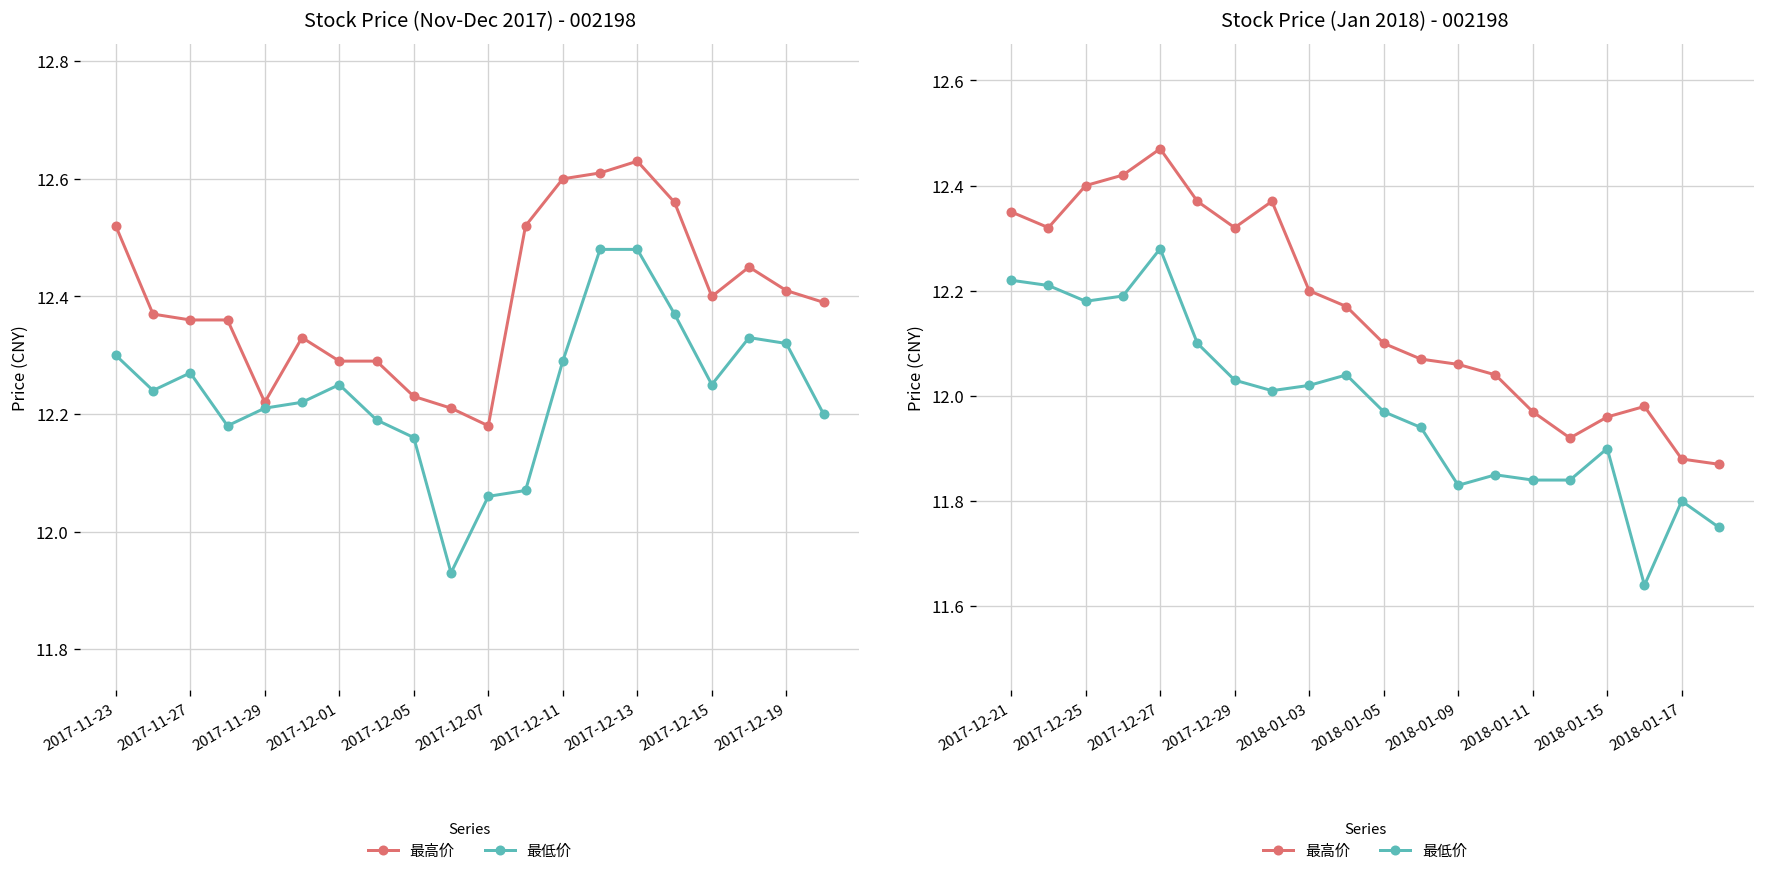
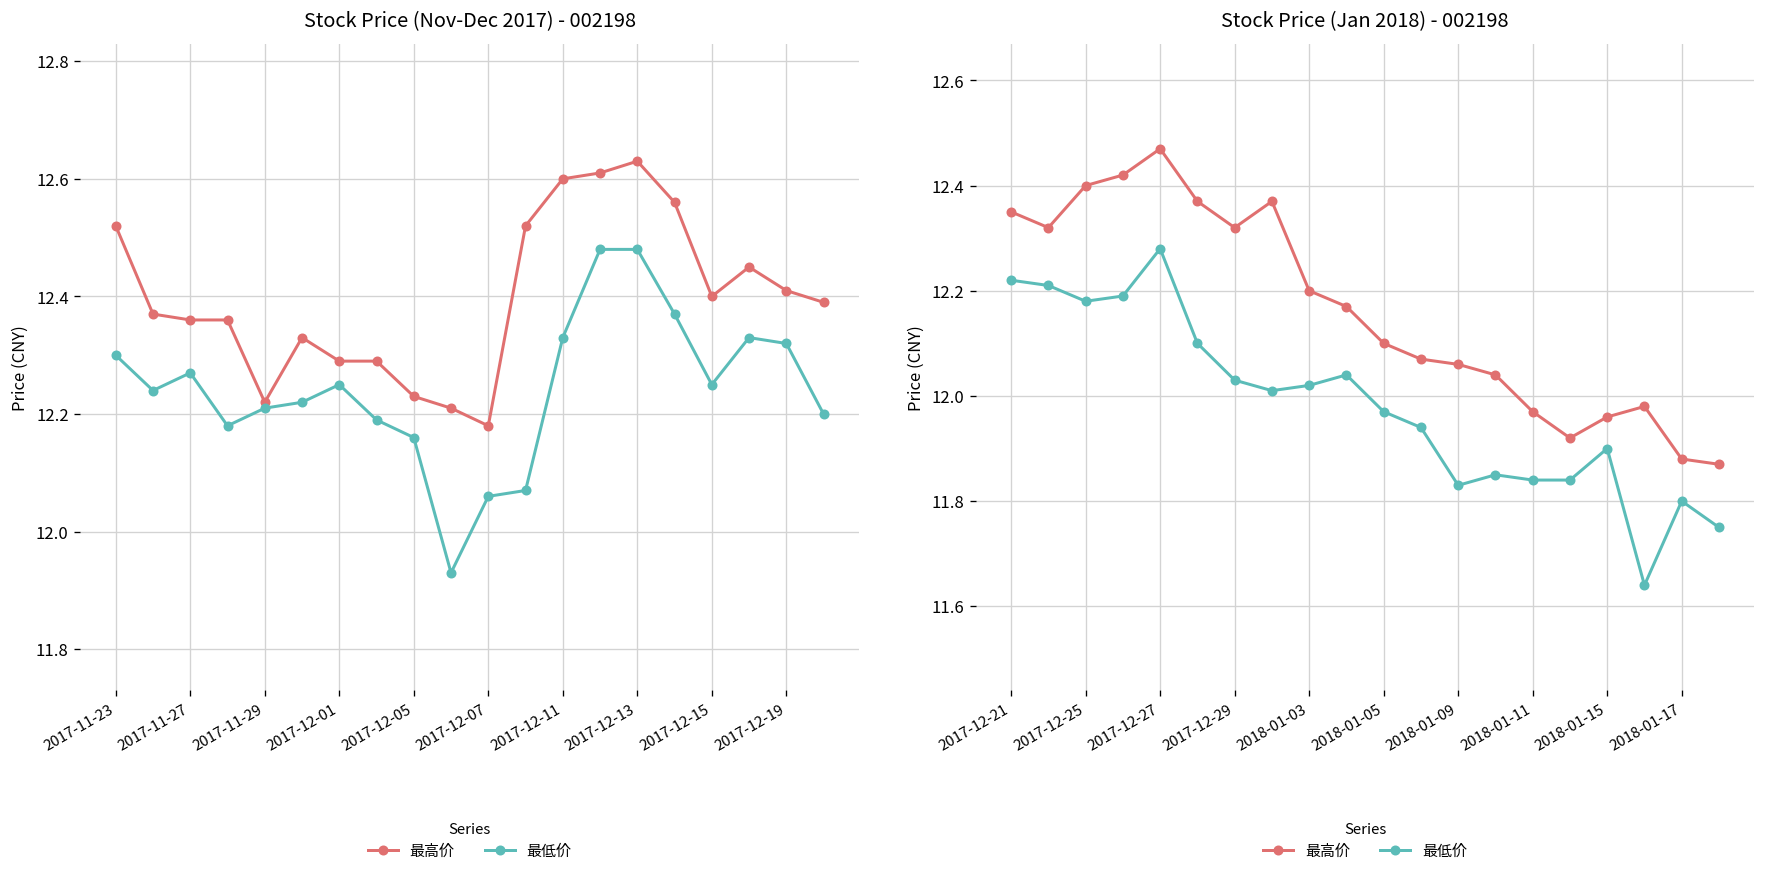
  {
    "Stock Price (Nov-Dec 2017) - 002198": {
      "最高价": {
        "2017-11-23": 12.52,
        "2017-11-27": 12.36,
        "2017-11-29": 12.22,
        "2017-12-01": 12.29,
        "2017-12-05": 12.23,
        "2017-12-07": 12.18,
        "2017-12-11": 12.60,
        "2017-12-13": 12.63,
        "2017-12-15": 12.40,
        "2017-12-19": 12.41
      },
      "最低价": {
        "2017-11-23": 12.30,
        "2017-11-27": 12.27,
        "2017-11-29": 12.21,
        "2017-12-01": 12.25,
        "2017-12-05": 12.16,
        "2017-12-07": 12.06,
-       "2017-12-11": 12.29,
+       "2017-12-11": 12.33,
        "2017-12-13": 12.48,
        "2017-12-15": 12.25,
        "2017-12-19": 12.32
      }
    },
    "Stock Price (Jan 2018) - 002198": {
      "最高价": {
        "2017-12-21": 12.35,
        "2017-12-25": 12.40,
        "2017-12-27": 12.47,
        "2017-12-29": 12.32,
        "2018-01-03": 12.20,
        "2018-01-05": 12.10,
        "2018-01-09": 12.06,
        "2018-01-11": 11.97,
        "2018-01-15": 11.96,
        "2018-01-17": 11.88
      },
      "最低价": {
        "2017-12-21": 12.22,
        "2017-12-25": 12.18,
        "2017-12-27": 12.28,
        "2017-12-29": 12.03,
        "2018-01-03": 12.02,
        "2018-01-05": 11.97,
        "2018-01-09": 11.83,
        "2018-01-11": 11.84,
        "2018-01-15": 11.90,
        "2018-01-17": 11.80
      }
    }
  }
